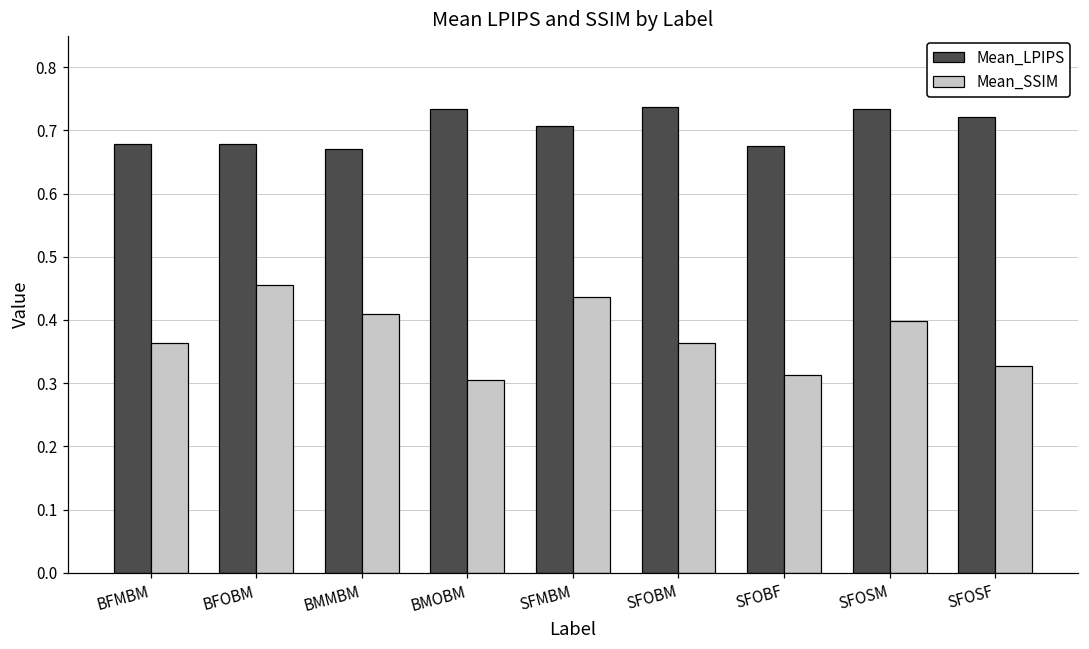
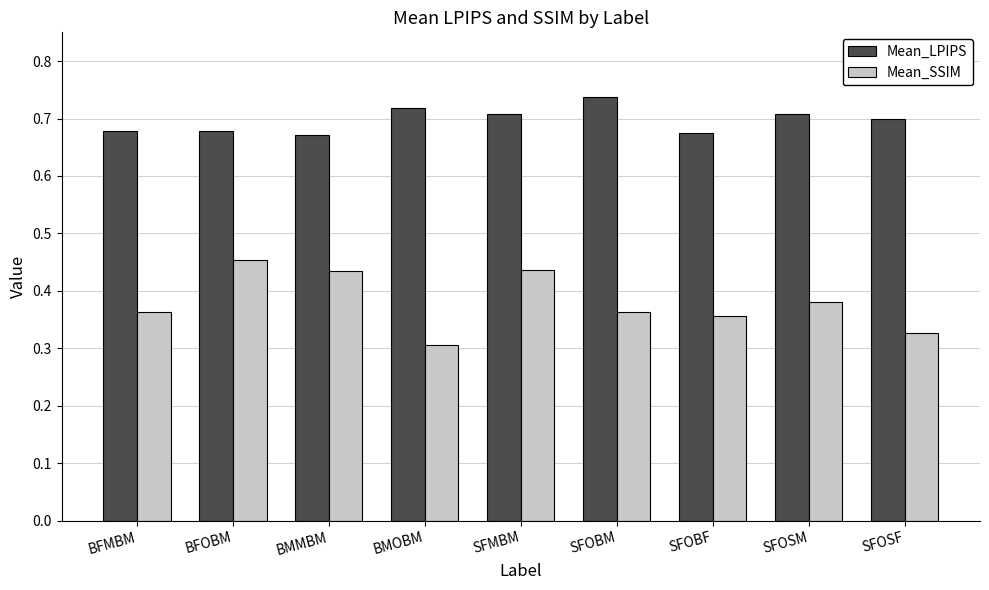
  {
    "Mean_LPIPS": {
      "BFMBM": 0.68,
      "BFOBM": 0.68,
      "BMMBM": 0.67,
-     "BMOBM": 0.73,
+     "BMOBM": 0.72,
      "SFMBM": 0.71,
      "SFOBM": 0.74,
      "SFOBF": 0.67,
-     "SFOSM": 0.73,
-     "SFOSF": 0.72
+     "SFOSM": 0.71,
+     "SFOSF": 0.70
    },
    "Mean_SSIM": {
      "BFMBM": 0.36,
      "BFOBM": 0.45,
-     "BMMBM": 0.41,
+     "BMMBM": 0.43,
      "BMOBM": 0.31,
      "SFMBM": 0.44,
      "SFOBM": 0.36,
-     "SFOBF": 0.31,
-     "SFOSM": 0.40,
+     "SFOBF": 0.36,
+     "SFOSM": 0.38,
      "SFOSF": 0.33
    }
  }
